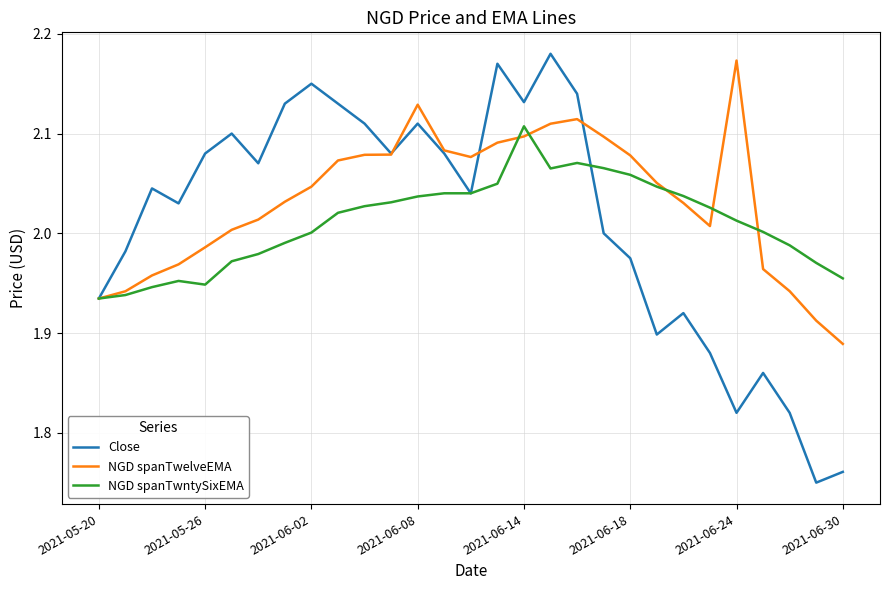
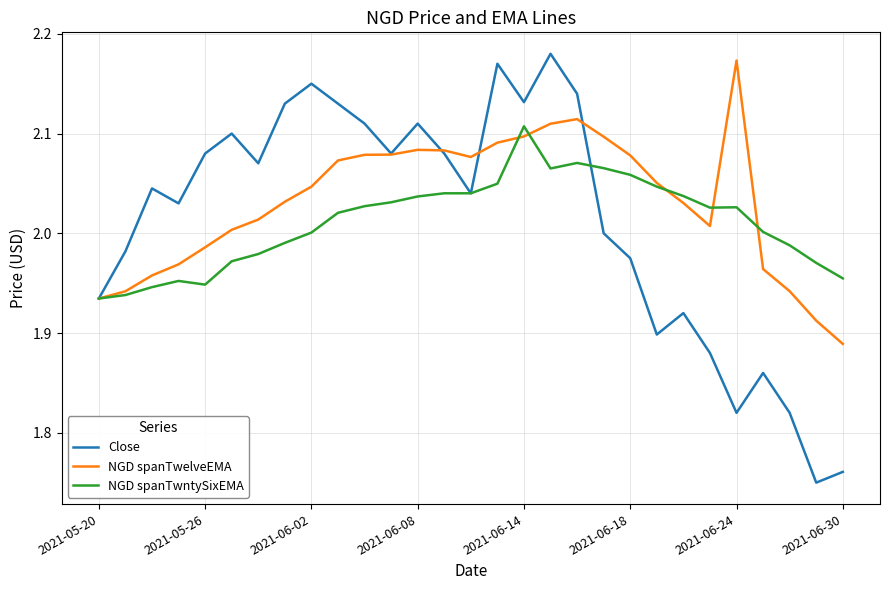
  {
    "Close": {
      "2021-05-26": 2.08,
      "2021-06-02": 2.15,
      "2021-06-08": 2.11,
      "2021-06-14": 2.13,
      "2021-06-18": 1.98,
      "2021-06-24": 1.82,
      "2021-06-30": 1.76
    },
    "NGD spanTwelveEMA": {
      "2021-05-26": 1.99,
      "2021-06-02": 2.05,
-     "2021-06-08": 2.13,
+     "2021-06-08": 2.08,
      "2021-06-14": 2.10,
      "2021-06-18": 2.08,
      "2021-06-24": 2.17,
      "2021-06-30": 1.89
    },
    "NGD spanTwntySixEMA": {
      "2021-05-26": 1.95,
      "2021-06-02": 2.00,
      "2021-06-08": 2.04,
      "2021-06-14": 2.11,
      "2021-06-18": 2.06,
-     "2021-06-24": 2.01,
+     "2021-06-24": 2.03,
      "2021-06-30": 1.95
    }
  }
